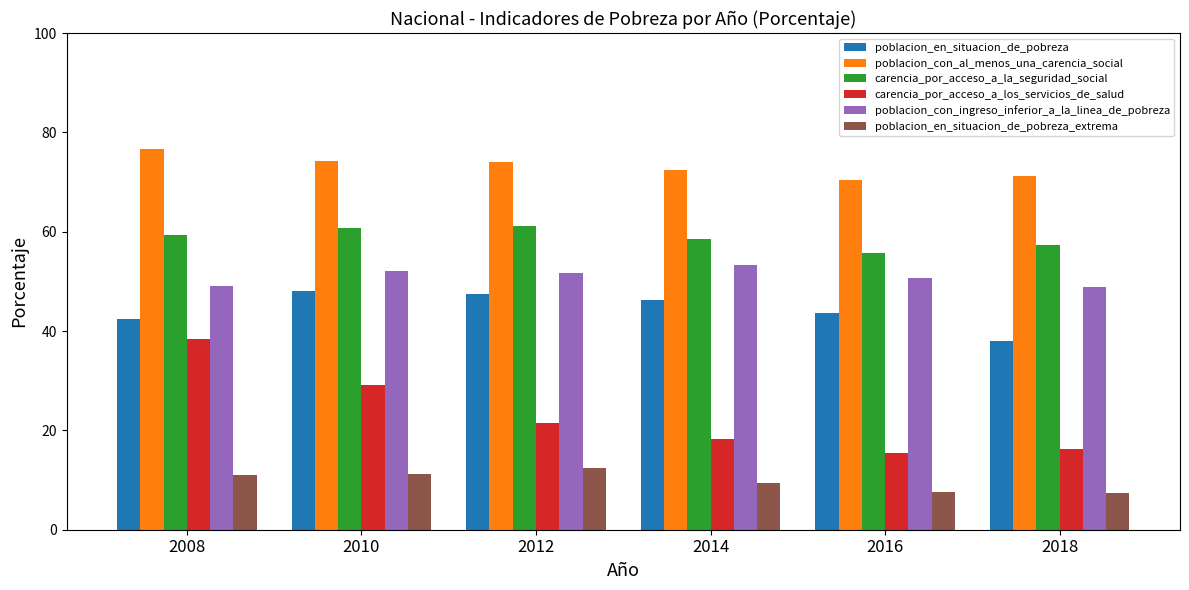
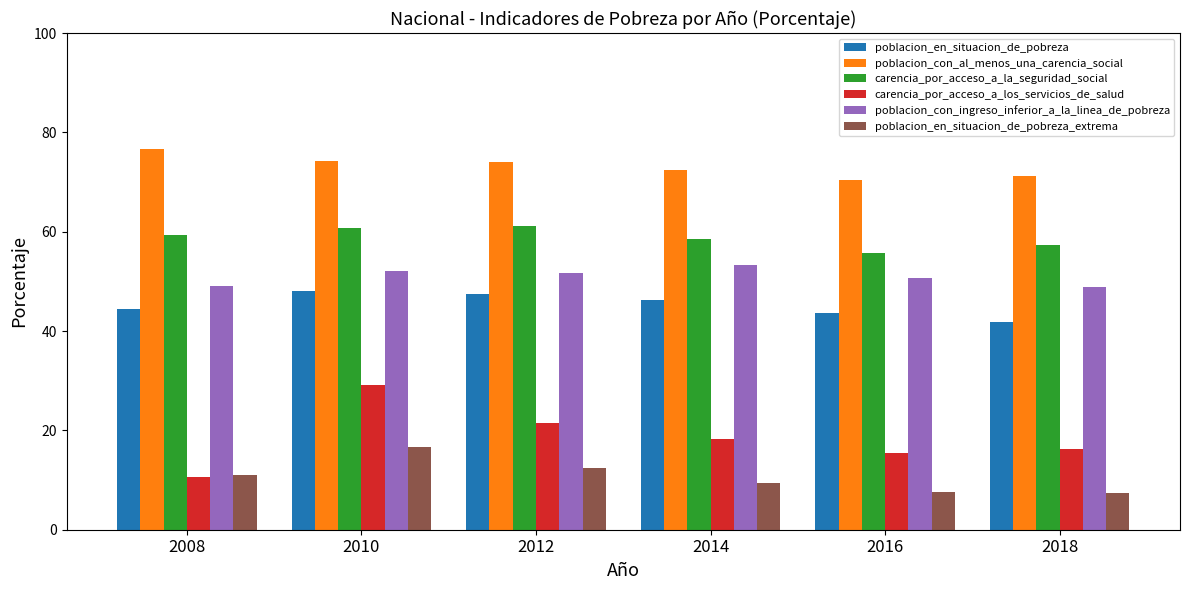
  {
    "poblacion_en_situacion_de_pobreza": {
-     "2008": 42,
+     "2008": 44,
      "2010": 48,
      "2012": 47,
      "2014": 46,
      "2016": 44,
-     "2018": 38
+     "2018": 42
    },
    "poblacion_con_al_menos_una_carencia_social": {
      "2008": 77,
      "2010": 74,
      "2012": 74,
      "2014": 72,
      "2016": 70,
      "2018": 71
    },
    "carencia_por_acceso_a_la_seguridad_social": {
      "2008": 59,
      "2010": 61,
      "2012": 61,
      "2014": 59,
      "2016": 56,
      "2018": 57
    },
    "carencia_por_acceso_a_los_servicios_de_salud": {
-     "2008": 38,
+     "2008": 11,
      "2010": 29,
      "2012": 22,
      "2014": 18,
      "2016": 16,
      "2018": 16
    },
    "poblacion_con_ingreso_inferior_a_la_linea_de_pobreza": {
      "2008": 49,
      "2010": 52,
      "2012": 52,
      "2014": 53,
      "2016": 51,
      "2018": 49
    },
    "poblacion_en_situacion_de_pobreza_extrema": {
      "2008": 11,
-     "2010": 11,
+     "2010": 17,
      "2012": 12,
      "2014": 10,
      "2016": 8,
      "2018": 7
    }
  }
